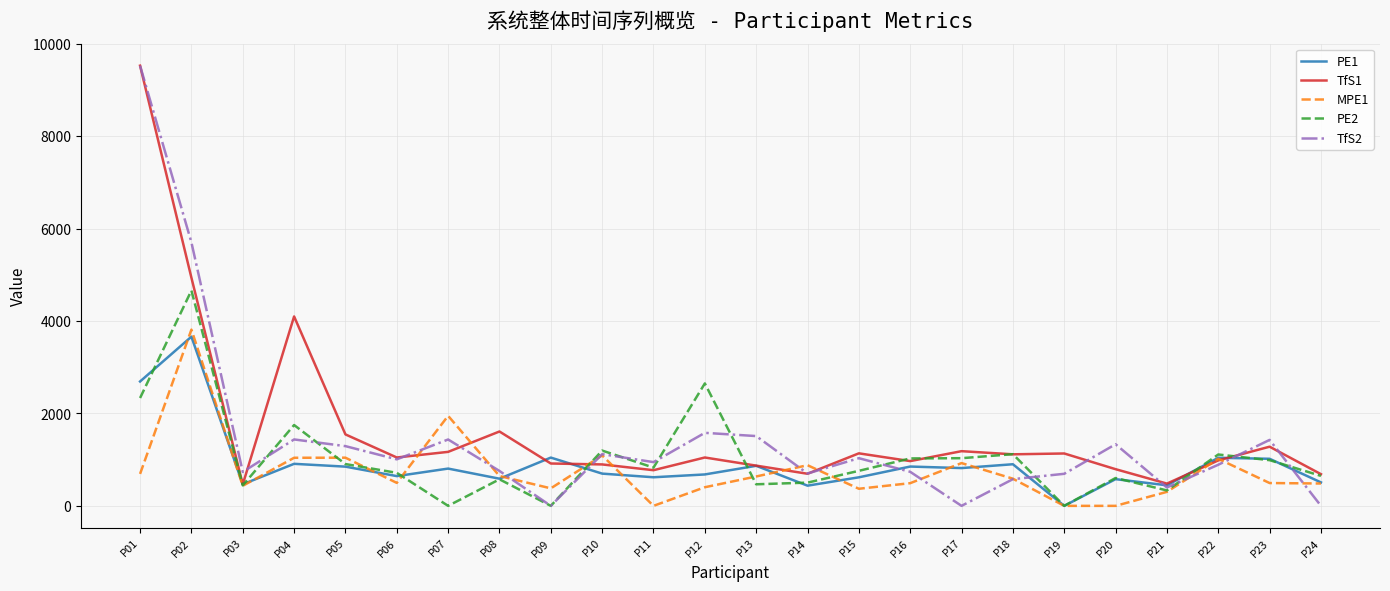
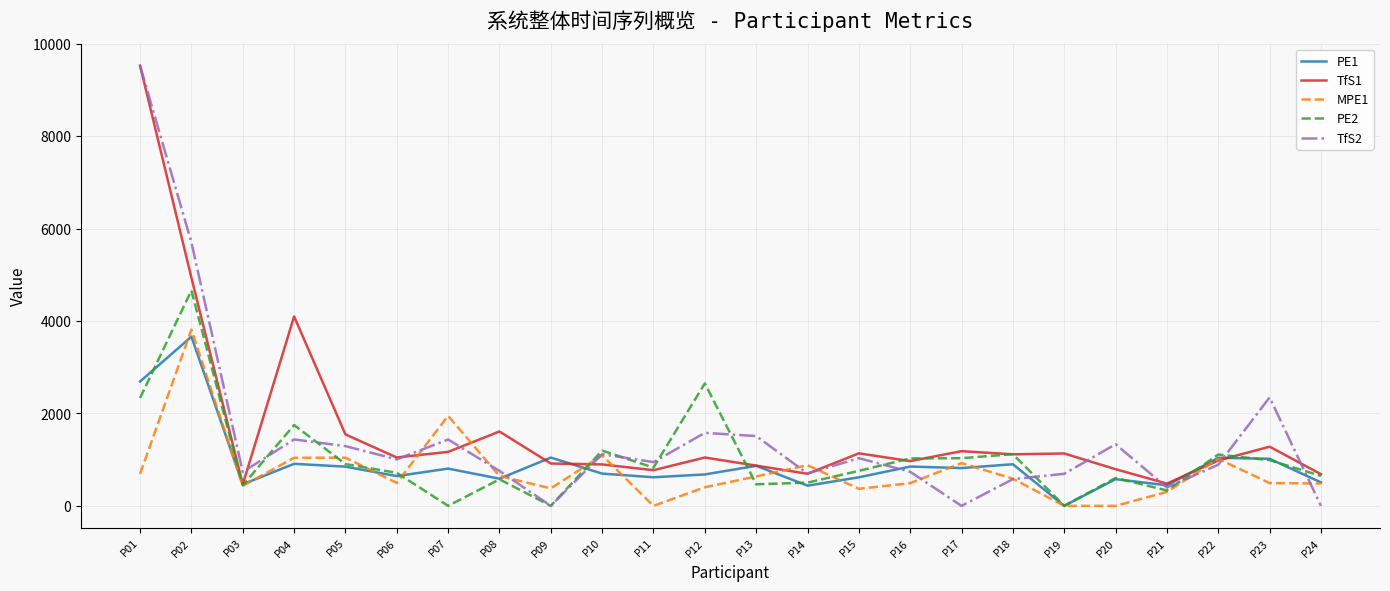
  {
    "PE1": {
      "P01": 2700,
      "P02": 3700,
      "P04": 900,
      "P05": 800,
      "P06": 600,
      "P07": 800,
      "P09": 1000,
      "P10": 700,
      "P11": 600,
      "P12": 700,
      "P14": 400,
      "P15": 600,
      "P16": 900,
      "P17": 800,
      "P18": 900
    },
    "TfS1": {
      "P02": 4900,
      "P04": 4100,
      "P05": 1500,
      "P07": 1200,
      "P08": 1600,
      "P09": 900,
      "P10": 900,
      "P11": 800,
      "P12": 1000,
      "P15": 1100,
      "P16": 1000,
      "P17": 1200,
      "P19": 1100,
      "P20": 800,
      "P23": 1300
    },
    "MPE1": {
      "P01": 700,
      "P02": 3800,
      "P04": 1000,
      "P05": 1000,
      "P06": 500,
      "P07": 1900,
      "P08": 600,
      "P09": 400,
      "P11": 0,
      "P12": 400,
      "P13": 600,
      "P14": 900,
      "P15": 400,
      "P16": 500,
      "P17": 900,
      "P20": 0,
      "P23": 500
    },
    "PE2": {
      "P01": 2300,
      "P02": 4700,
      "P04": 1800,
      "P05": 900,
      "P06": 700,
      "P07": 0,
      "P10": 1200,
      "P11": 800,
      "P12": 2700,
      "P13": 500,
      "P14": 500,
      "P15": 800,
      "P16": 1000,
      "P17": 1000,
      "P22": 1100
    },
    "TfS2": {
      "P02": 5700,
      "P03": 700,
      "P04": 1400,
      "P05": 1300,
      "P07": 1400,
      "P08": 800,
      "P11": 900,
      "P12": 1600,
      "P13": 1500,
      "P15": 1000,
      "P16": 700,
      "P17": 0,
      "P19": 700,
      "P20": 1300,
      "P22": 900,
-     "P23": 1400,
+     "P23": 2300,
      "P24": 0
    }
  }
